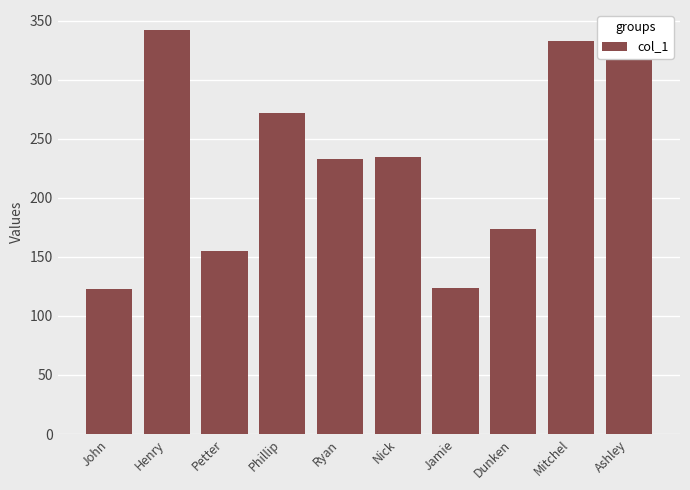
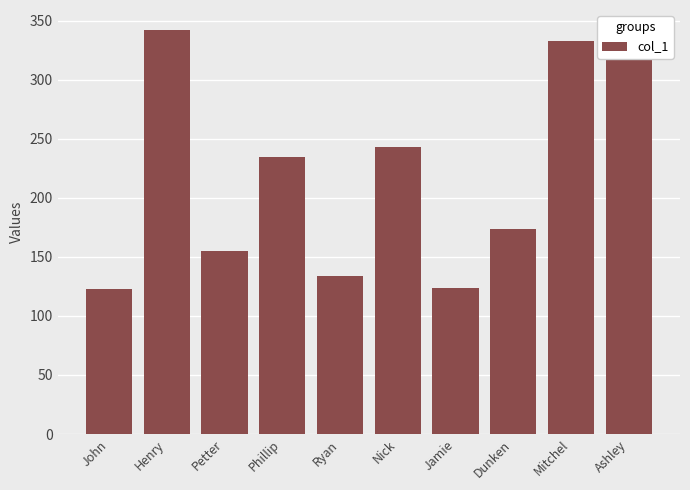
  {
    "John": 123,
    "Henry": 342,
    "Petter": 155,
-   "Phillip": 272,
-   "Ryan": 233,
-   "Nick": 235,
+   "Phillip": 235,
+   "Ryan": 134,
+   "Nick": 243,
    "Jamie": 124,
    "Dunken": 174,
    "Mitchel": 333
  }
